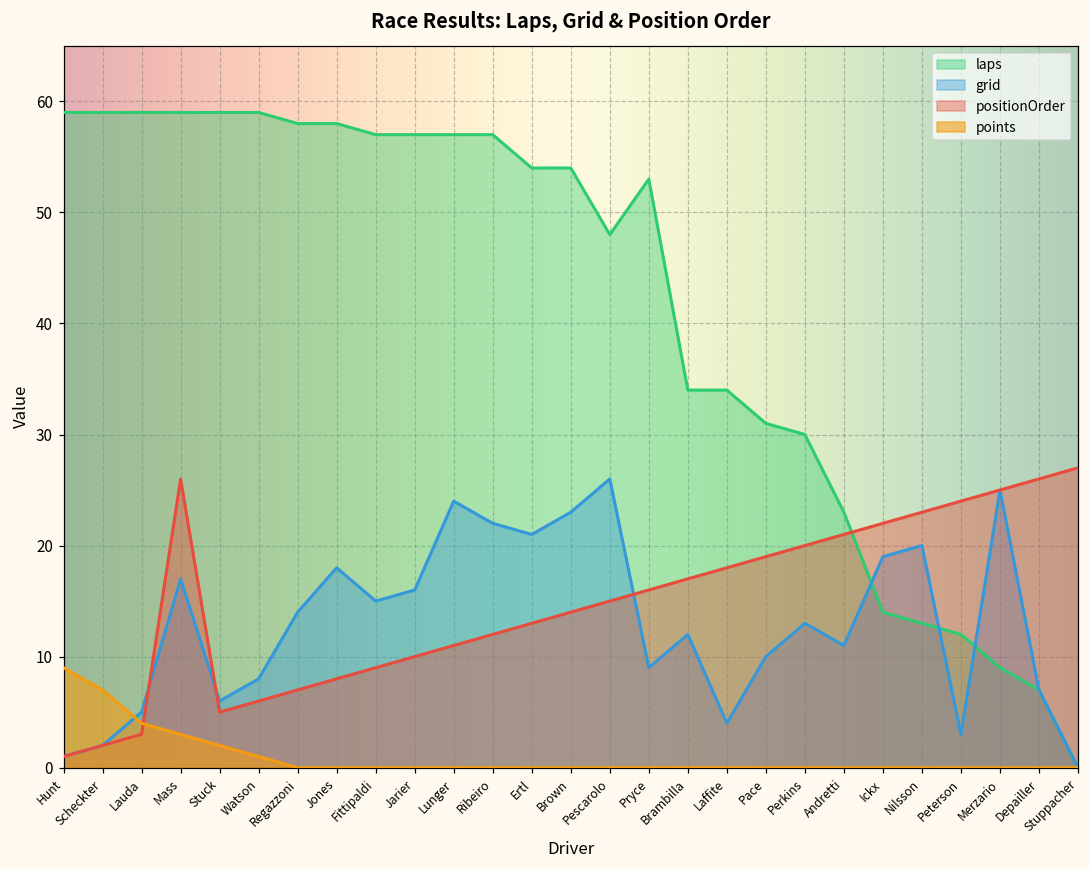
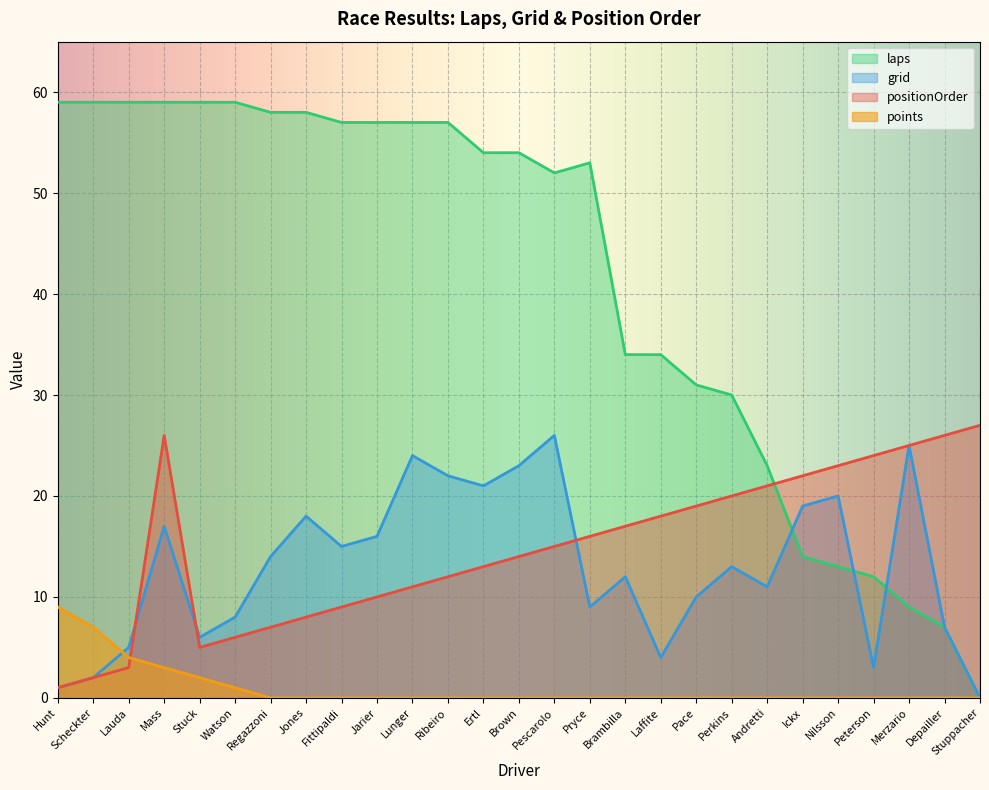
  {
    "laps": {
      "Hunt": 59,
      "Scheckter": 59,
      "Lauda": 59,
      "Mass": 59,
      "Stuck": 59,
      "Watson": 59,
      "Regazzoni": 58,
      "Jones": 58,
      "Fittipaldi": 57,
      "Jarier": 57,
      "Lunger": 57,
      "Ribeiro": 57,
      "Ertl": 54,
      "Brown": 54,
-     "Pescarolo": 48,
+     "Pescarolo": 52,
      "Pryce": 53,
      "Brambilla": 34,
      "Laffite": 34,
      "Pace": 31,
      "Perkins": 30,
      "Andretti": 23,
      "Ickx": 14,
      "Nilsson": 13,
      "Peterson": 12,
      "Merzario": 9
    },
    "grid": {
      "Lauda": 5,
      "Mass": 17,
      "Stuck": 6,
      "Watson": 8,
      "Regazzoni": 14,
      "Jones": 18,
      "Fittipaldi": 15,
      "Jarier": 16,
      "Lunger": 24,
      "Ribeiro": 22,
      "Ertl": 21,
      "Brown": 23,
      "Pescarolo": 26,
      "Pryce": 9,
      "Brambilla": 12,
      "Laffite": 4,
      "Pace": 10,
      "Perkins": 13,
      "Andretti": 11,
      "Ickx": 19,
      "Nilsson": 20,
      "Peterson": 3
    },
    "positionOrder": {
      "Lauda": 3,
      "Mass": 26,
      "Stuck": 5,
      "Watson": 6,
      "Regazzoni": 7,
      "Jones": 8,
      "Fittipaldi": 9,
      "Jarier": 10,
      "Lunger": 11,
      "Ribeiro": 12,
      "Ertl": 13,
      "Brown": 14,
      "Pescarolo": 15,
      "Pryce": 16,
      "Brambilla": 17,
      "Laffite": 18,
      "Pace": 19,
      "Perkins": 20,
      "Andretti": 21,
      "Ickx": 22,
      "Nilsson": 23,
      "Peterson": 24,
      "Depailler": 26,
      "Stuppacher": 27
    },
    "points": {
      "Hunt": 9,
      "Scheckter": 7,
      "Lauda": 4,
      "Mass": 3,
      "Stuck": 2,
      "Watson": 1,
      "Regazzoni": 0,
      "Jones": 0,
      "Fittipaldi": 0,
      "Jarier": 0,
      "Lunger": 0,
      "Ribeiro": 0,
      "Ertl": 0,
      "Brown": 0,
      "Pescarolo": 0,
      "Pryce": 0,
      "Brambilla": 0,
      "Laffite": 0,
      "Pace": 0,
      "Perkins": 0,
      "Andretti": 0,
      "Ickx": 0,
      "Nilsson": 0,
      "Peterson": 0,
      "Merzario": 0,
      "Depailler": 0
    }
  }
